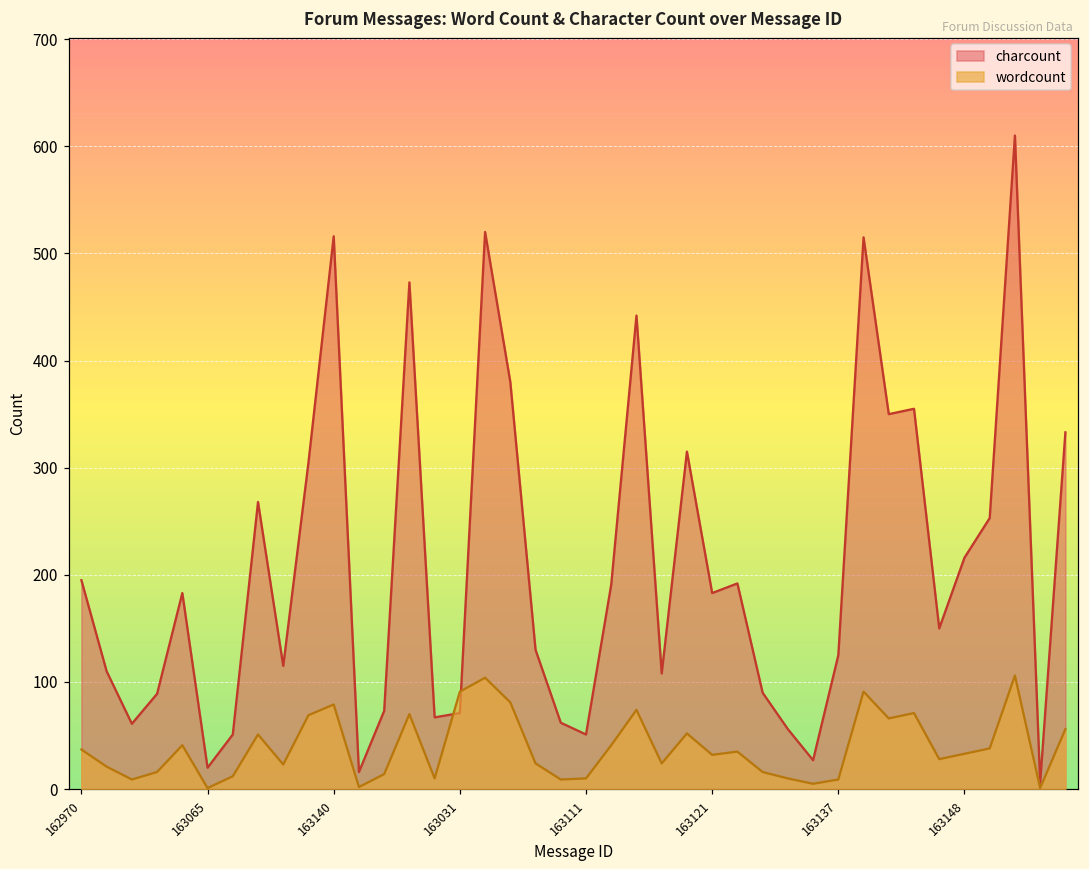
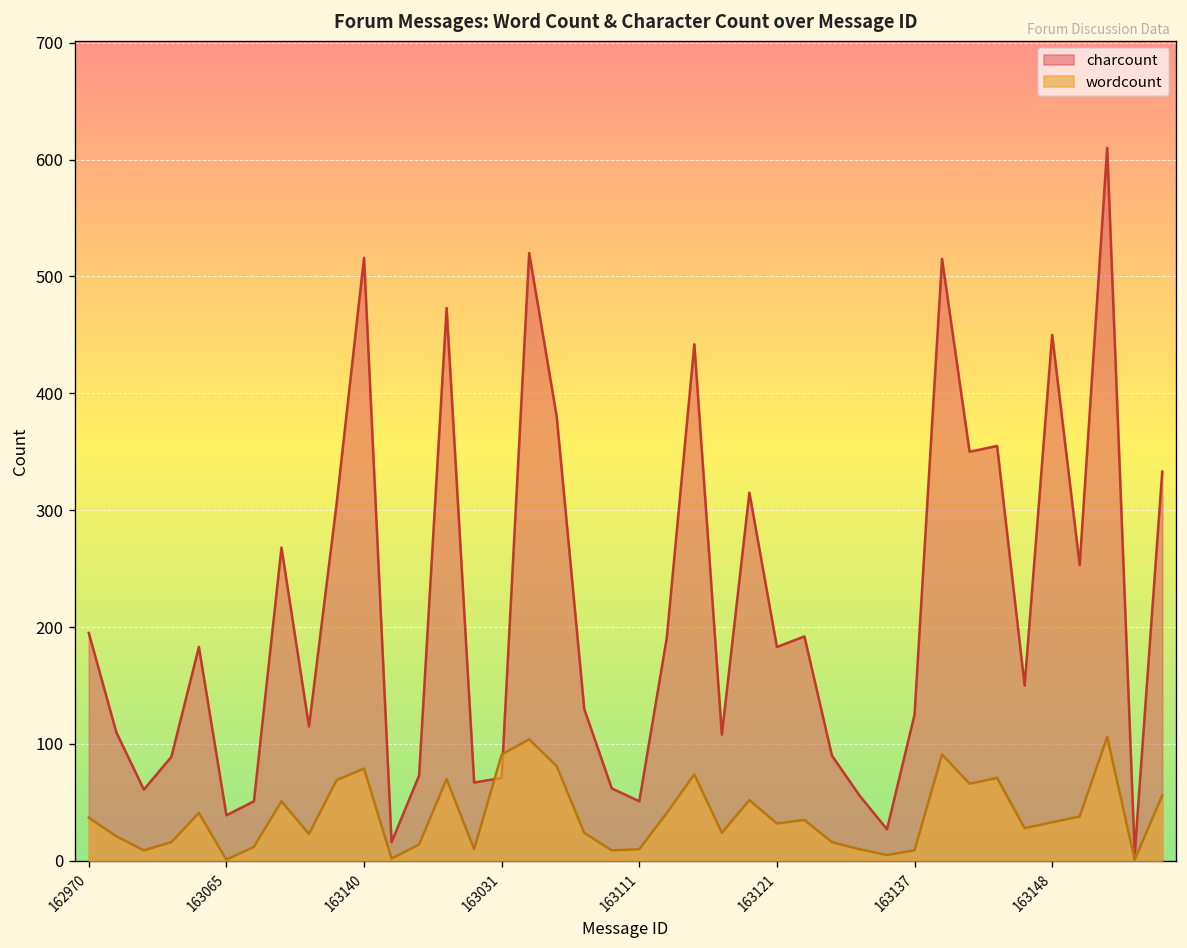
  {
    "charcount": {
      "162970": 200,
-     "163065": 20,
+     "163065": 40,
      "163140": 520,
      "163031": 70,
      "163111": 50,
      "163121": 180,
      "163137": 130,
-     "163148": 220
+     "163148": 450
    },
    "wordcount": {
      "162970": 40,
      "163065": 0,
      "163140": 80,
      "163031": 90,
      "163111": 10,
      "163121": 30,
      "163137": 10,
      "163148": 30
    }
  }
